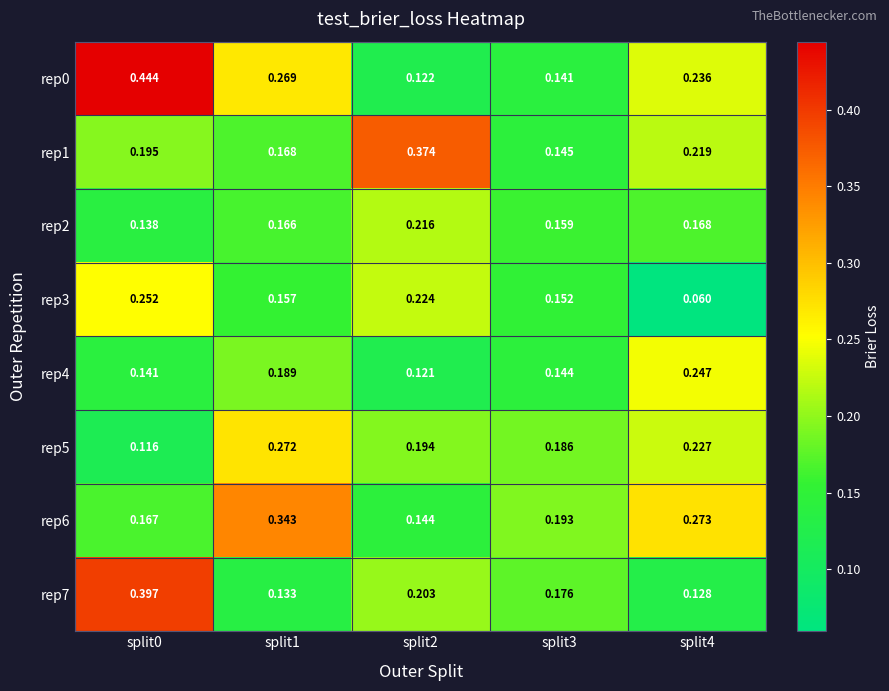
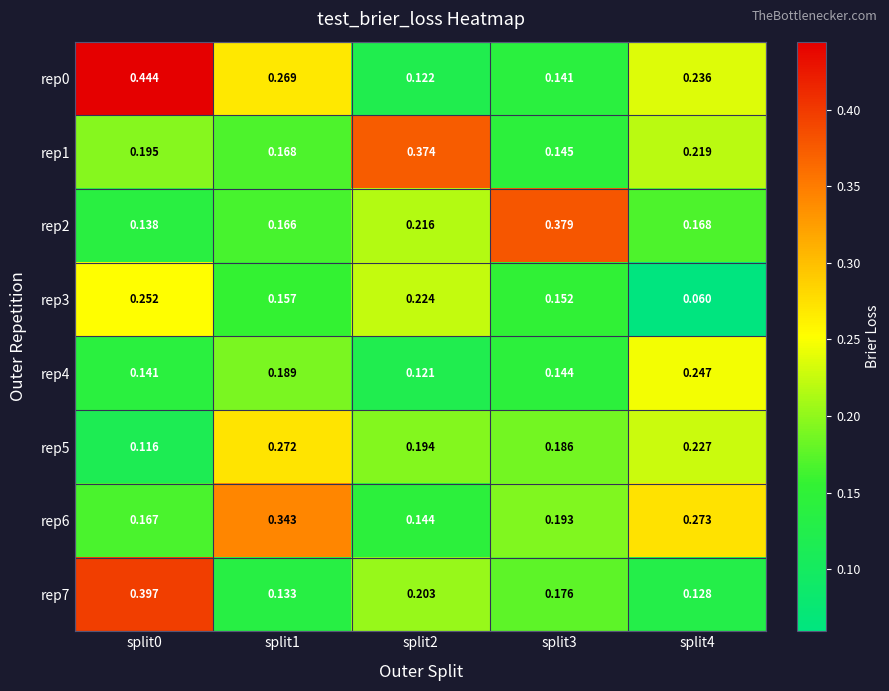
  {
    "rep0": {
      "split0": 0.444,
      "split1": 0.269,
      "split2": 0.122,
      "split3": 0.141,
      "split4": 0.236
    },
    "rep1": {
      "split0": 0.195,
      "split1": 0.168,
      "split2": 0.374,
      "split3": 0.145,
      "split4": 0.219
    },
    "rep2": {
      "split0": 0.138,
      "split1": 0.166,
      "split2": 0.216,
-     "split3": 0.159,
+     "split3": 0.379,
      "split4": 0.168
    },
    "rep3": {
      "split0": 0.252,
      "split1": 0.157,
      "split2": 0.224,
      "split3": 0.152,
      "split4": 0.060
    },
    "rep4": {
      "split0": 0.141,
      "split1": 0.189,
      "split2": 0.121,
      "split3": 0.144,
      "split4": 0.247
    },
    "rep5": {
      "split0": 0.116,
      "split1": 0.272,
      "split2": 0.194,
      "split3": 0.186,
      "split4": 0.227
    },
    "rep6": {
      "split0": 0.167,
      "split1": 0.343,
      "split2": 0.144,
      "split3": 0.193,
      "split4": 0.273
    },
    "rep7": {
      "split0": 0.397,
      "split1": 0.133,
      "split2": 0.203,
      "split3": 0.176,
      "split4": 0.128
    }
  }
